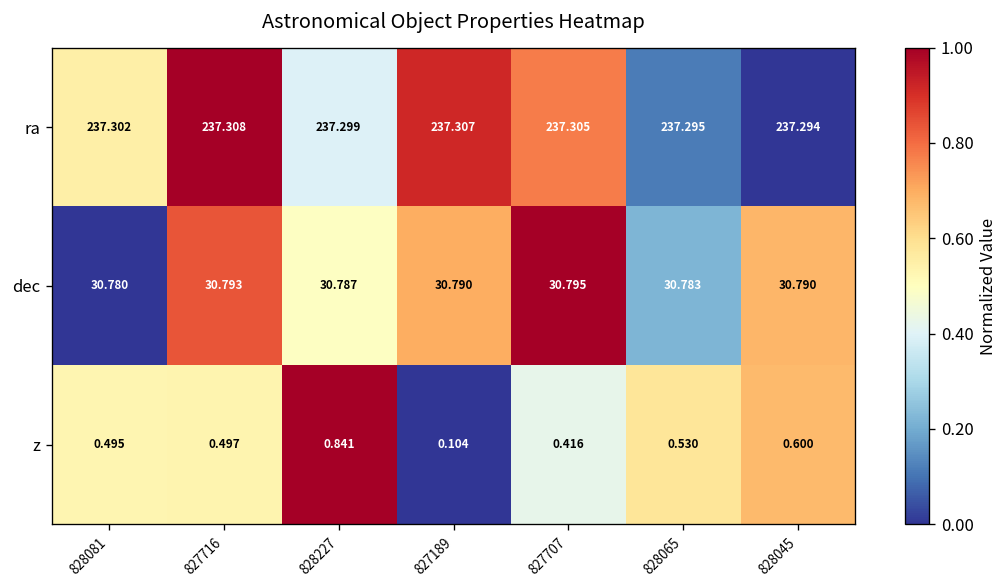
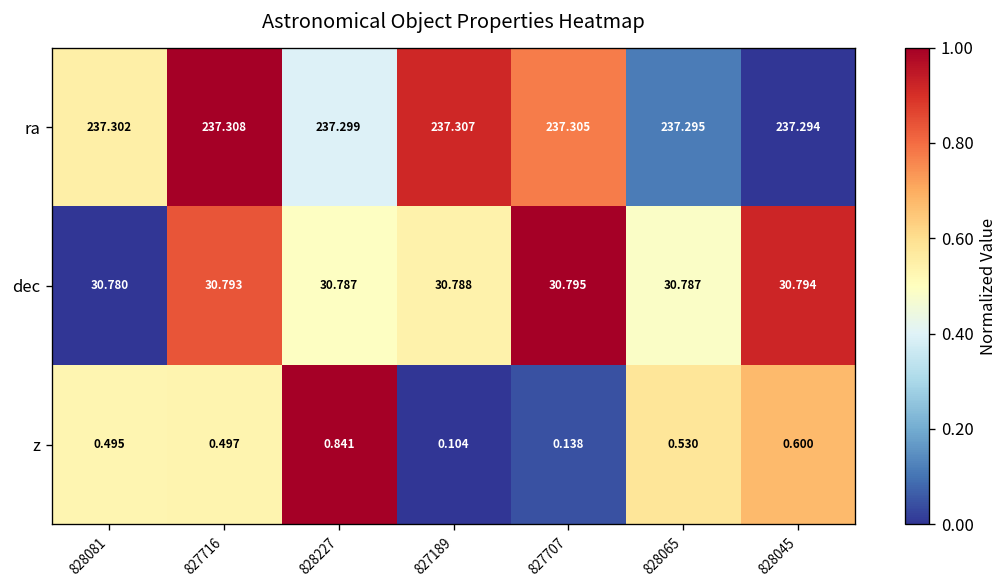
  {
    "ra": {
      "828081": 237.302,
      "827716": 237.308,
      "828227": 237.299,
      "827189": 237.307,
      "827707": 237.305,
      "828065": 237.295,
      "828045": 237.294
    },
    "dec": {
      "828081": 30.780,
      "827716": 30.793,
      "828227": 30.787,
-     "827189": 30.790,
+     "827189": 30.788,
      "827707": 30.795,
-     "828065": 30.783,
-     "828045": 30.790
+     "828065": 30.787,
+     "828045": 30.794
    },
    "z": {
      "828081": 0.495,
      "827716": 0.497,
      "828227": 0.841,
      "827189": 0.104,
-     "827707": 0.416,
+     "827707": 0.138,
      "828065": 0.530,
      "828045": 0.600
    }
  }
